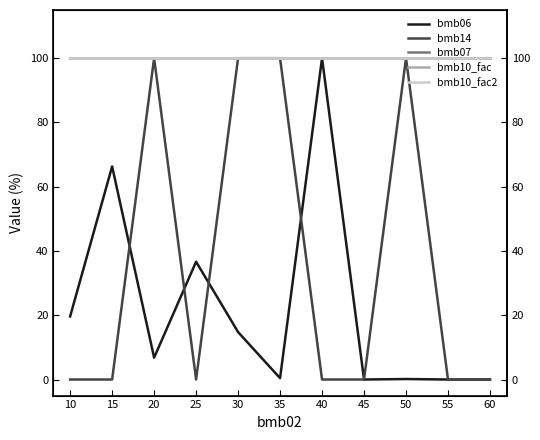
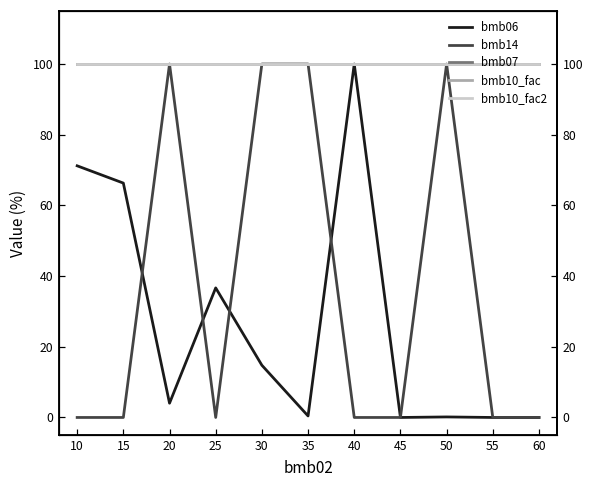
  {
    "bmb06": {
-     "10": 20,
+     "10": 71,
      "15": 66,
-     "20": 7,
+     "20": 4,
      "25": 37,
      "30": 15,
      "35": 0,
      "50": 0
    },
    "bmb14": {
      "10": 0,
      "15": 0,
      "25": 0,
      "40": 0
    },
    "bmb10_fac2": {
      "10": 100,
      "15": 100,
      "25": 100,
      "45": 100,
      "55": 100,
      "60": 100
    }
  }
